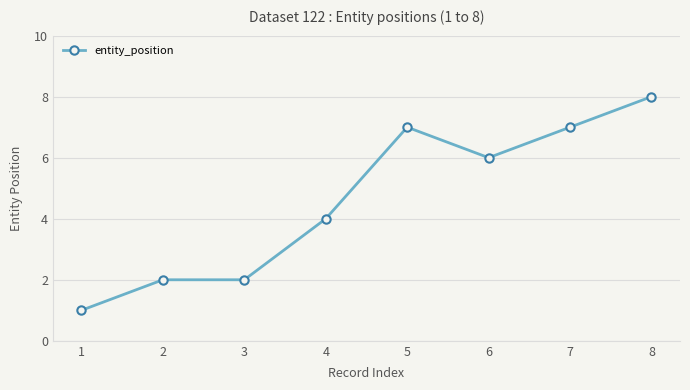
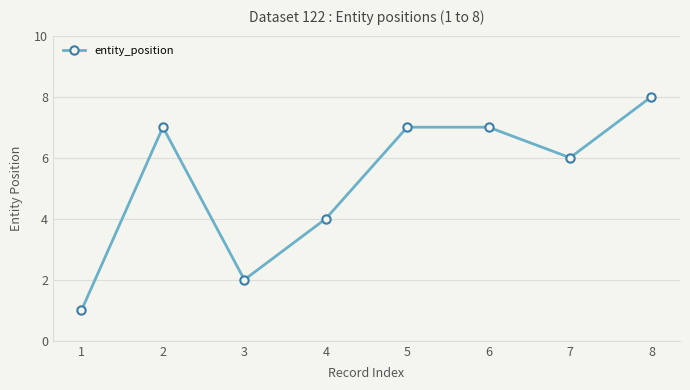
  {
    "1": 1,
-   "2": 2,
+   "2": 7,
    "3": 2,
    "4": 4,
    "5": 7,
-   "6": 6,
-   "7": 7,
+   "6": 7,
+   "7": 6,
    "8": 8
  }
